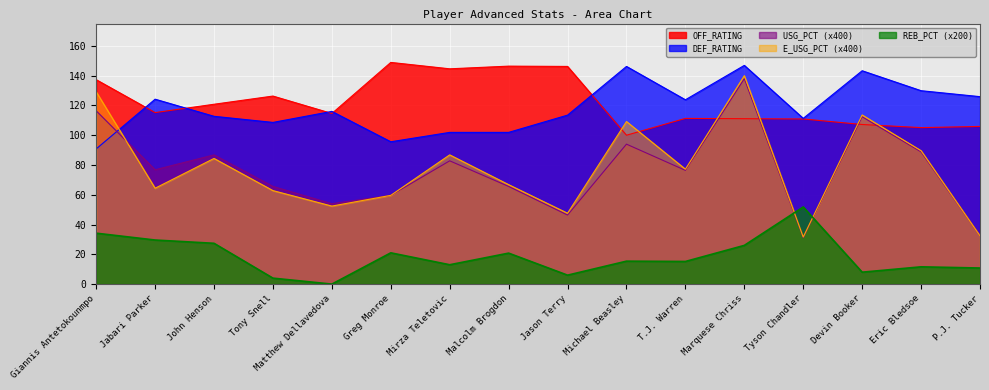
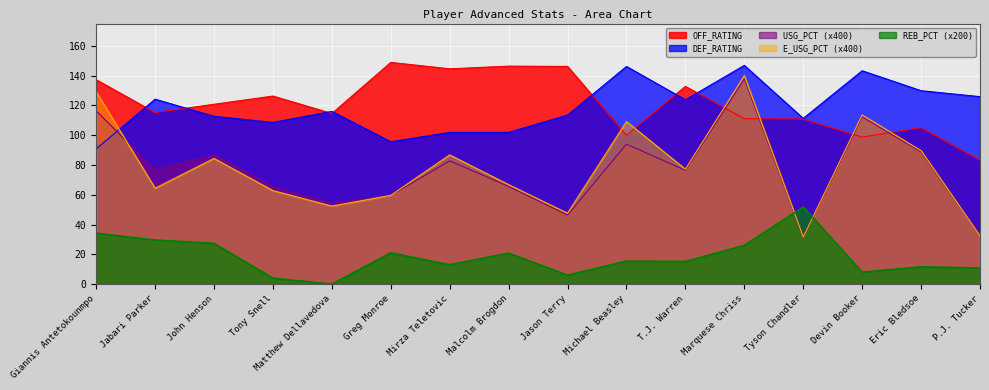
  {
    "OFF_RATING": {
      "Giannis Antetokounmpo": 137,
      "Jabari Parker": 115,
      "John Henson": 121,
      "Tony Snell": 126,
      "Greg Monroe": 149,
      "Mirza Teletovic": 145,
      "Malcolm Brogdon": 146,
      "Jason Terry": 146,
      "Michael Beasley": 100,
-     "T.J. Warren": 111,
+     "T.J. Warren": 133,
      "Marquese Chriss": 111,
-     "Devin Booker": 107,
+     "Devin Booker": 99,
      "Eric Bledsoe": 105,
-     "P.J. Tucker": 106
+     "P.J. Tucker": 83
    },
    "DEF_RATING": {
      "Giannis Antetokounmpo": 91,
      "Jabari Parker": 124,
      "John Henson": 113,
      "Tony Snell": 109,
      "Greg Monroe": 96,
      "Mirza Teletovic": 102,
      "Malcolm Brogdon": 102,
      "Jason Terry": 114,
      "Michael Beasley": 146,
      "T.J. Warren": 124,
      "Marquese Chriss": 147,
      "Devin Booker": 143,
      "Eric Bledsoe": 130,
      "P.J. Tucker": 126
    },
    "USG_PCT (x400)": {
      "Giannis Antetokounmpo": 116,
      "Jabari Parker": 77,
      "John Henson": 87,
      "Tony Snell": 66,
      "Mirza Teletovic": 83,
      "Michael Beasley": 94,
      "Marquese Chriss": 138
    },
    "E_USG_PCT (x400)": {
      "Giannis Antetokounmpo": 129,
      "Jabari Parker": 64,
      "John Henson": 84,
      "Tony Snell": 63,
      "Mirza Teletovic": 87,
      "Michael Beasley": 109,
      "Marquese Chriss": 140
    },
    "REB_PCT (x200)": {
      "Giannis Antetokounmpo": 34,
      "Jabari Parker": 30,
      "John Henson": 27,
      "Tony Snell": 4,
      "Matthew Dellavedova": 0,
      "Greg Monroe": 21,
      "Mirza Teletovic": 13,
      "Malcolm Brogdon": 21,
      "Jason Terry": 6,
      "Michael Beasley": 15,
      "T.J. Warren": 15,
      "Marquese Chriss": 26,
      "Tyson Chandler": 52,
      "Devin Booker": 8,
      "Eric Bledsoe": 12,
      "P.J. Tucker": 11
    }
  }
